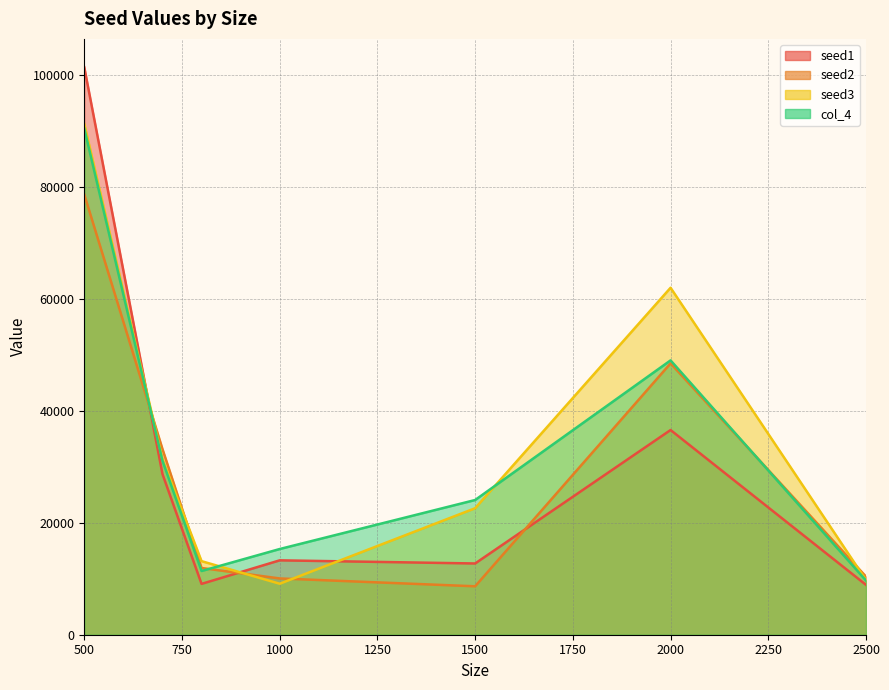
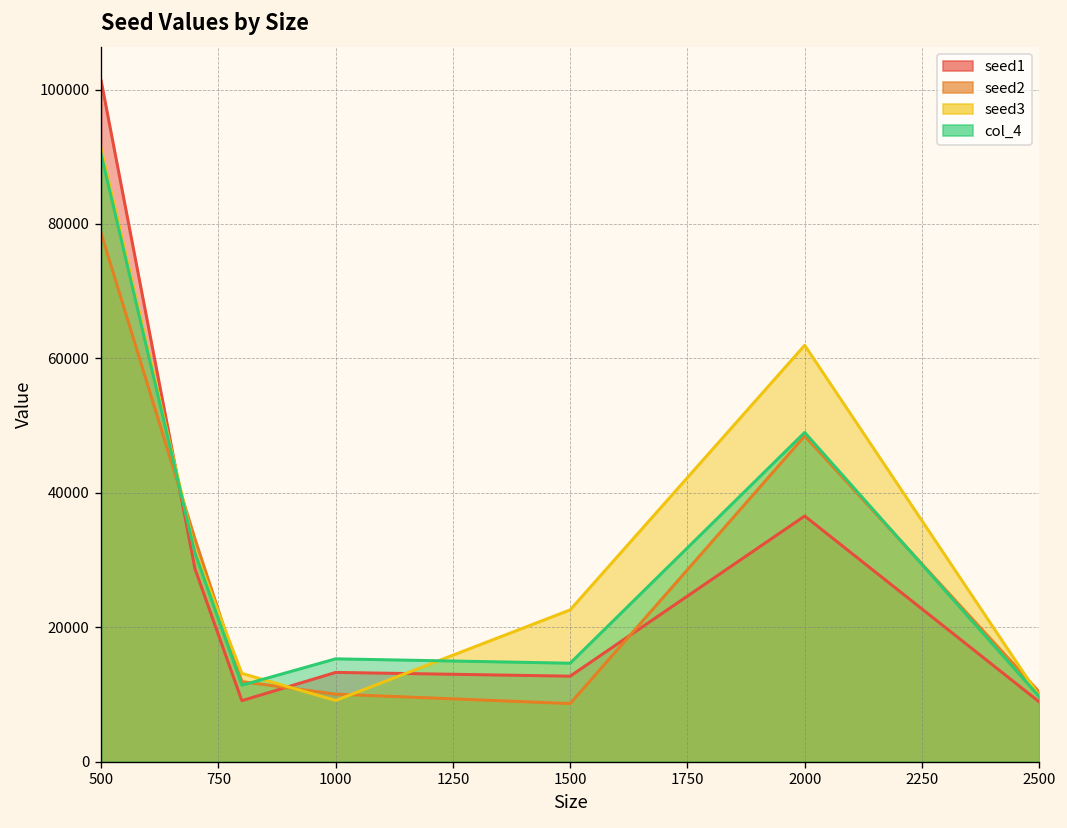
  {
    "col_4": {
      "500": 90000,
      "1000": 15000,
-     "1500": 24000,
+     "1500": 15000,
      "2000": 49000
    }
  }
